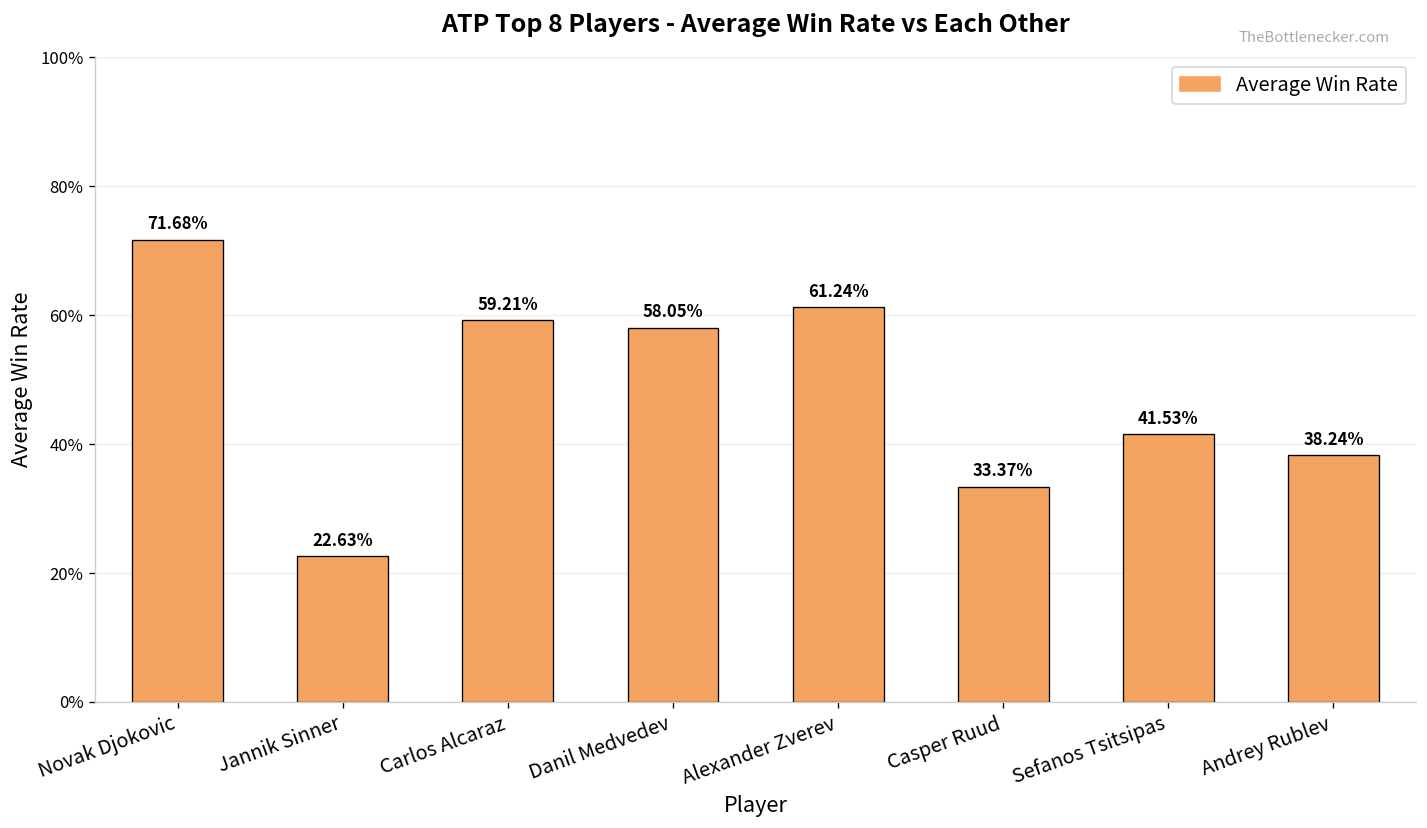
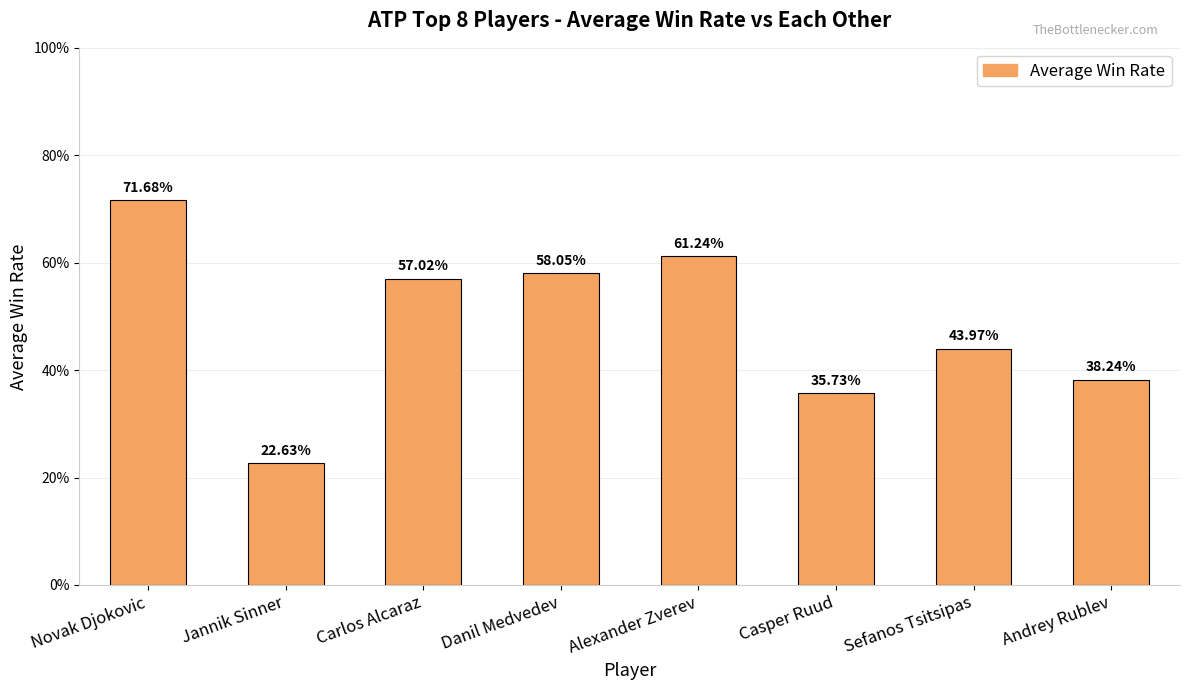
  {
    "Novak Djokovic": "71.68%",
    "Jannik Sinner": "22.63%",
-   "Carlos Alcaraz": "59.21%",
+   "Carlos Alcaraz": "57.02%",
    "Danil Medvedev": "58.05%",
    "Alexander Zverev": "61.24%",
-   "Casper Ruud": "33.37%",
-   "Sefanos Tsitsipas": "41.53%",
+   "Casper Ruud": "35.73%",
+   "Sefanos Tsitsipas": "43.97%",
    "Andrey Rublev": "38.24%"
  }
